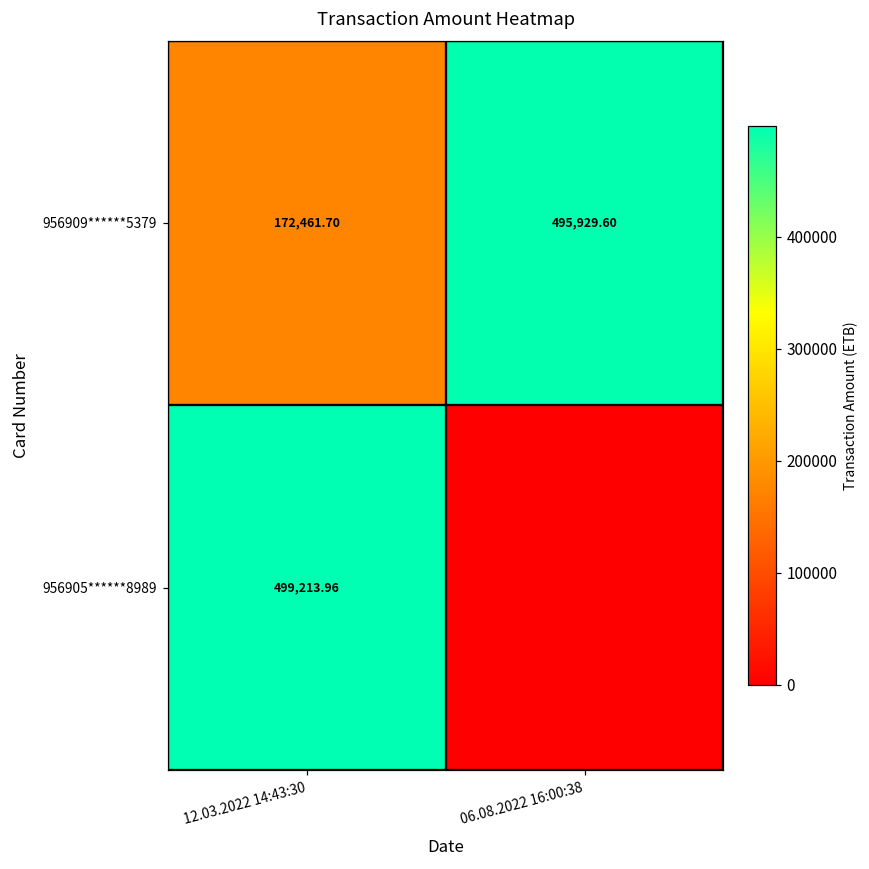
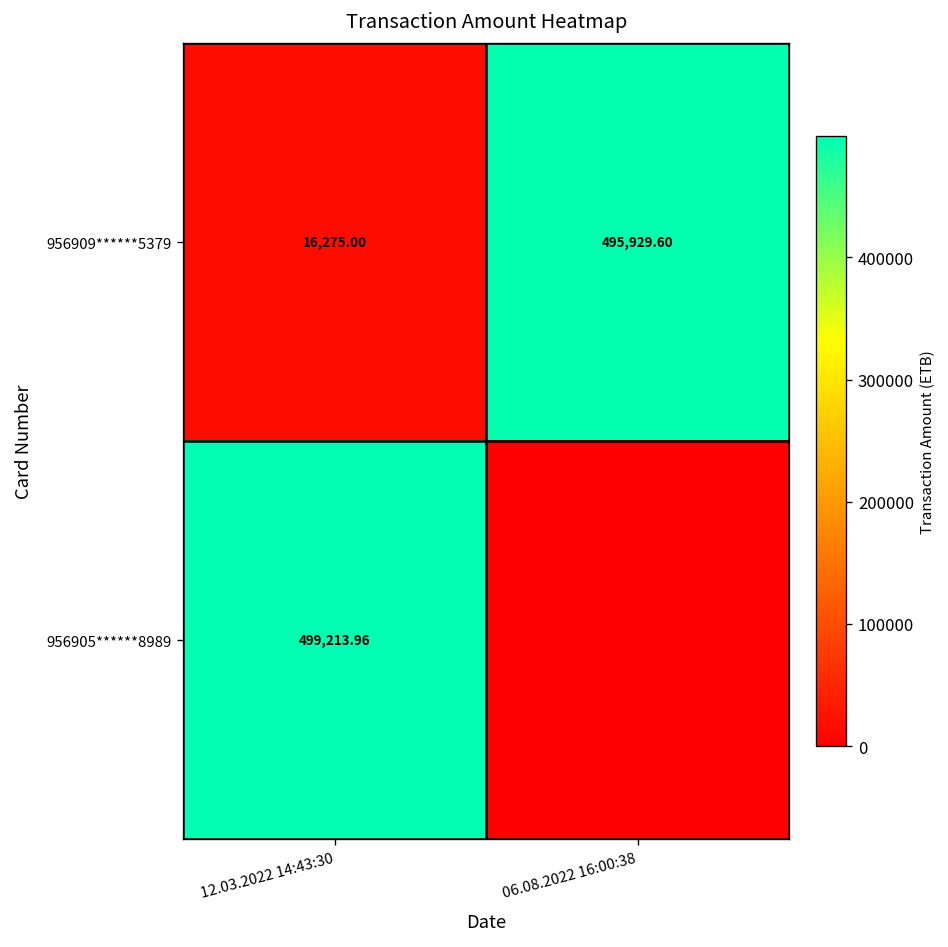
  {
    "956909******5379": {
-     "12.03.2022 14:43:30": "172,461.70",
+     "12.03.2022 14:43:30": "16,275.00",
      "06.08.2022 16:00:38": "495,929.60"
    },
    "956905******8989": {
      "12.03.2022 14:43:30": "499,213.96"
    }
  }
